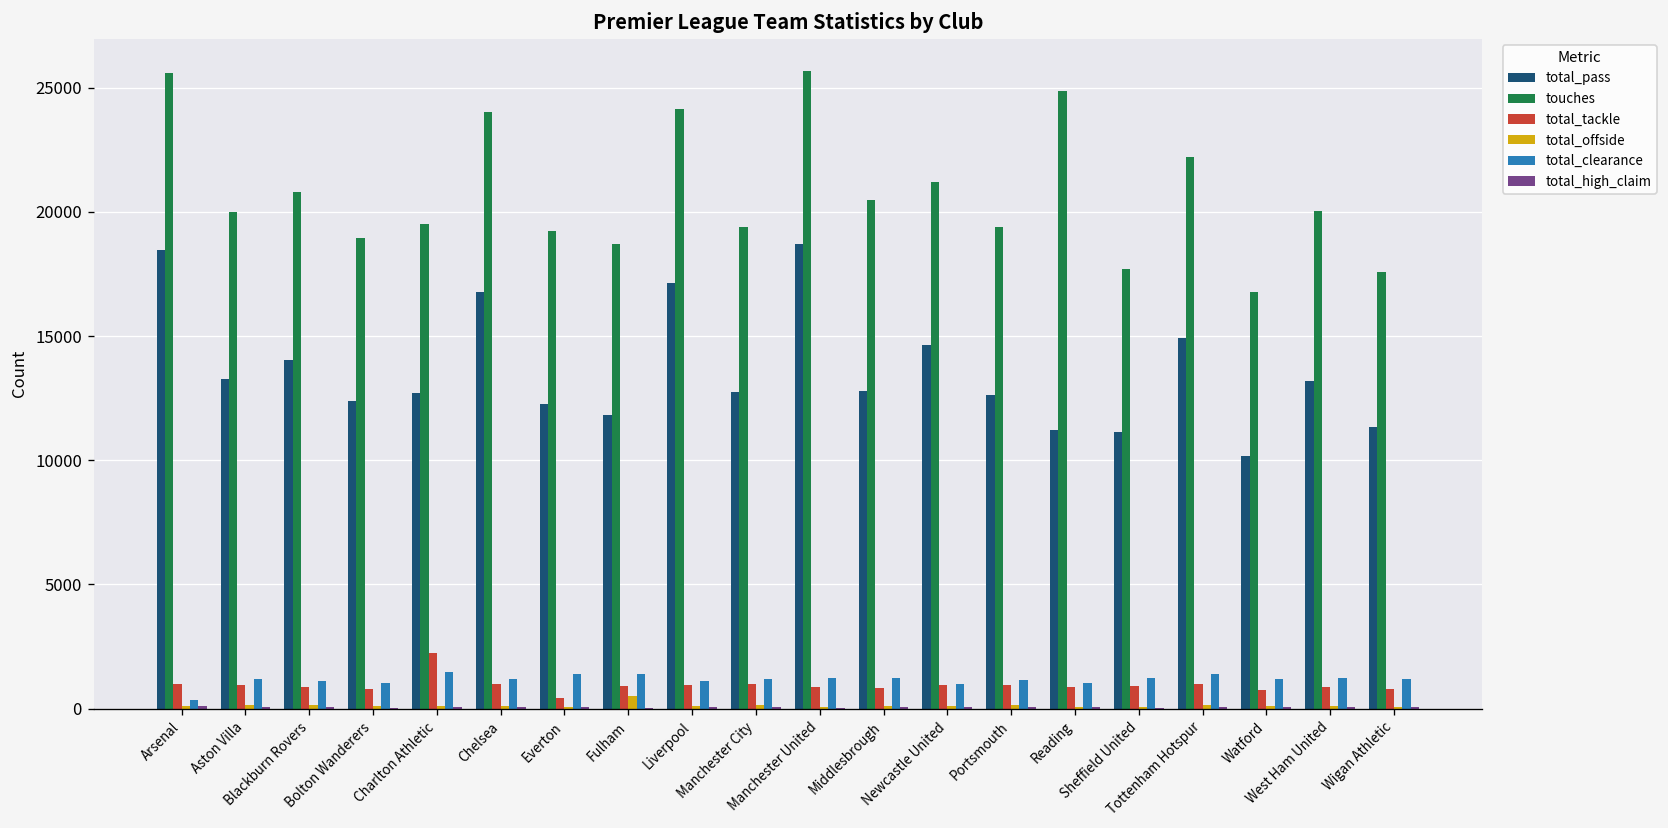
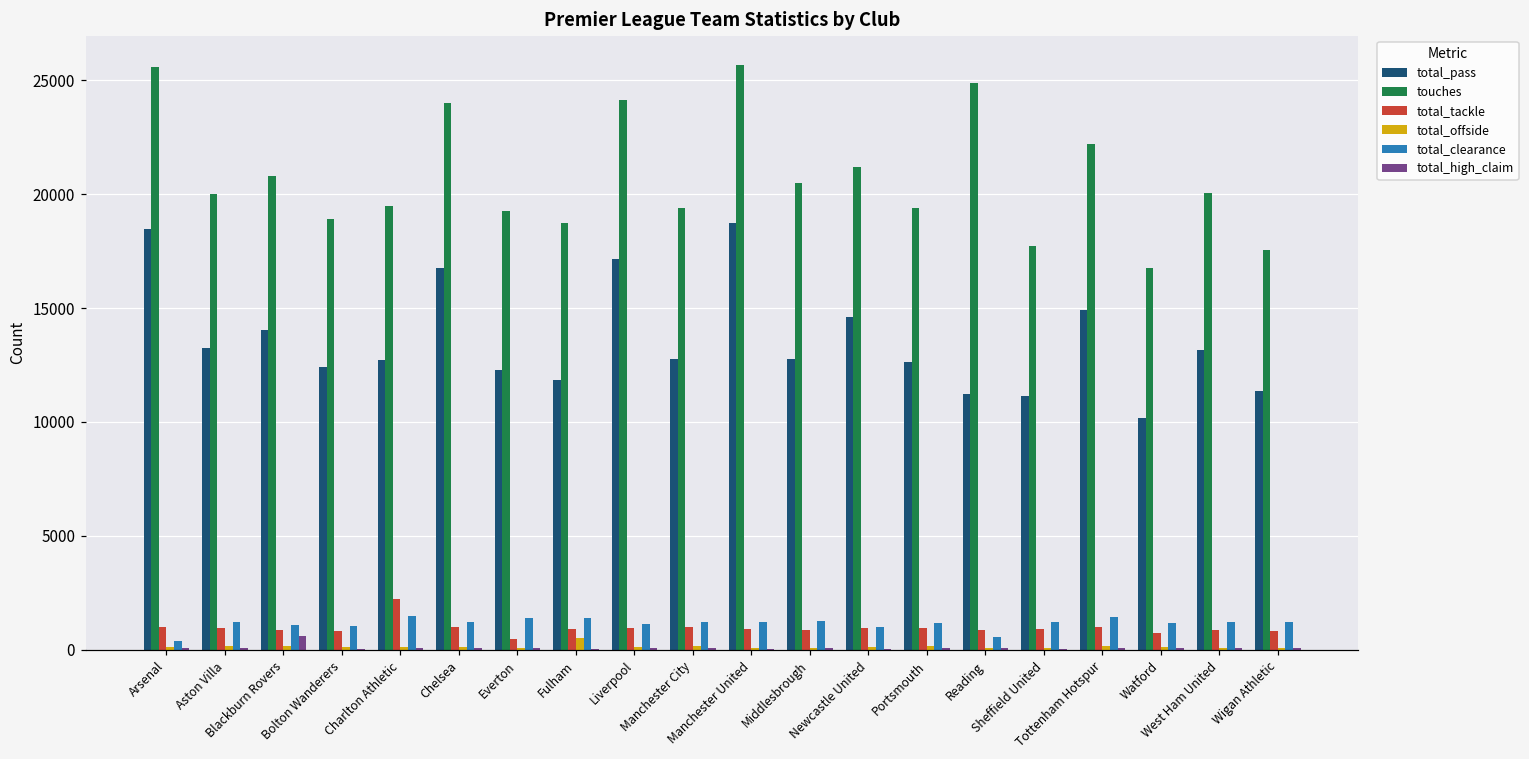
  {
    "total_pass": {
      "Arsenal": 18500,
      "Aston Villa": 13300,
      "Blackburn Rovers": 14000,
      "Bolton Wanderers": 12400,
      "Charlton Athletic": 12700,
      "Chelsea": 16800,
      "Everton": 12300,
      "Fulham": 11800,
      "Liverpool": 17200,
      "Manchester City": 12800,
      "Manchester United": 18700,
      "Middlesbrough": 12800,
      "Newcastle United": 14600,
      "Portsmouth": 12600,
      "Reading": 11200,
      "Sheffield United": 11100,
      "Tottenham Hotspur": 14900,
      "Watford": 10200,
      "West Ham United": 13200,
      "Wigan Athletic": 11400
    },
    "touches": {
      "Arsenal": 25600,
      "Aston Villa": 20000,
      "Blackburn Rovers": 20800,
      "Bolton Wanderers": 18900,
      "Charlton Athletic": 19500,
      "Chelsea": 24000,
      "Everton": 19300,
      "Fulham": 18700,
      "Liverpool": 24200,
      "Manchester City": 19400,
      "Manchester United": 25700,
      "Middlesbrough": 20500,
      "Newcastle United": 21200,
      "Portsmouth": 19400,
      "Reading": 24900,
      "Sheffield United": 17700,
      "Tottenham Hotspur": 22200,
      "Watford": 16800,
      "West Ham United": 20000,
      "Wigan Athletic": 17600
    },
    "total_tackle": {
      "Arsenal": 1000,
      "Aston Villa": 900,
      "Blackburn Rovers": 900,
      "Bolton Wanderers": 800,
      "Charlton Athletic": 2200,
      "Chelsea": 1000,
      "Everton": 400,
      "Fulham": 900,
      "Liverpool": 1000,
      "Manchester City": 1000,
      "Manchester United": 900,
      "Middlesbrough": 800,
      "Newcastle United": 1000,
      "Portsmouth": 900,
      "Reading": 900,
      "Sheffield United": 900,
      "Tottenham Hotspur": 1000,
      "Watford": 700,
      "West Ham United": 900,
      "Wigan Athletic": 800
    },
    "total_offside": {
      "Aston Villa": 100,
      "Blackburn Rovers": 100,
      "Chelsea": 100,
      "Fulham": 500,
      "Manchester City": 100,
      "Portsmouth": 100,
      "Tottenham Hotspur": 100,
      "Watford": 100
    },
    "total_clearance": {
      "Arsenal": 400,
      "Aston Villa": 1200,
      "Blackburn Rovers": 1100,
      "Bolton Wanderers": 1000,
      "Charlton Athletic": 1500,
      "Chelsea": 1200,
      "Everton": 1400,
      "Fulham": 1400,
      "Liverpool": 1100,
      "Manchester City": 1200,
      "Manchester United": 1200,
      "Middlesbrough": 1200,
      "Newcastle United": 1000,
      "Portsmouth": 1200,
-     "Reading": 1000,
+     "Reading": 500,
      "Sheffield United": 1200,
      "Tottenham Hotspur": 1400,
      "Watford": 1200,
      "West Ham United": 1200,
      "Wigan Athletic": 1200
    },
    "total_high_claim": {
-     "Blackburn Rovers": 100
+     "Blackburn Rovers": 600
    }
  }
